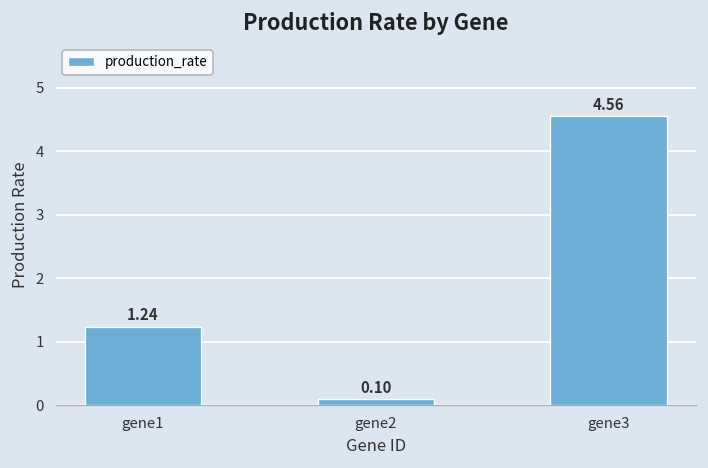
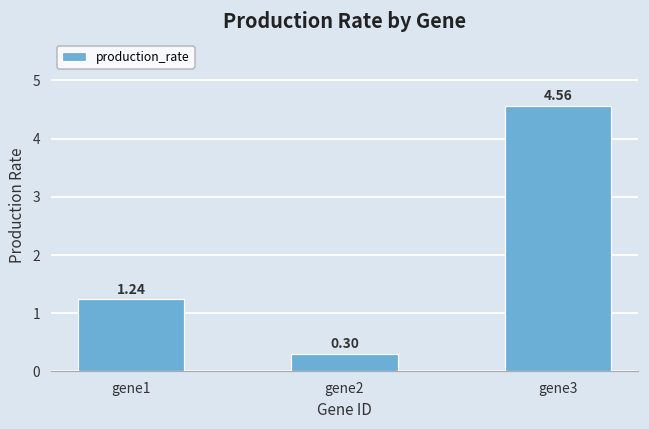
  {
    "gene1": 1.24,
-   "gene2": 0.10,
+   "gene2": 0.30,
    "gene3": 4.56
  }
